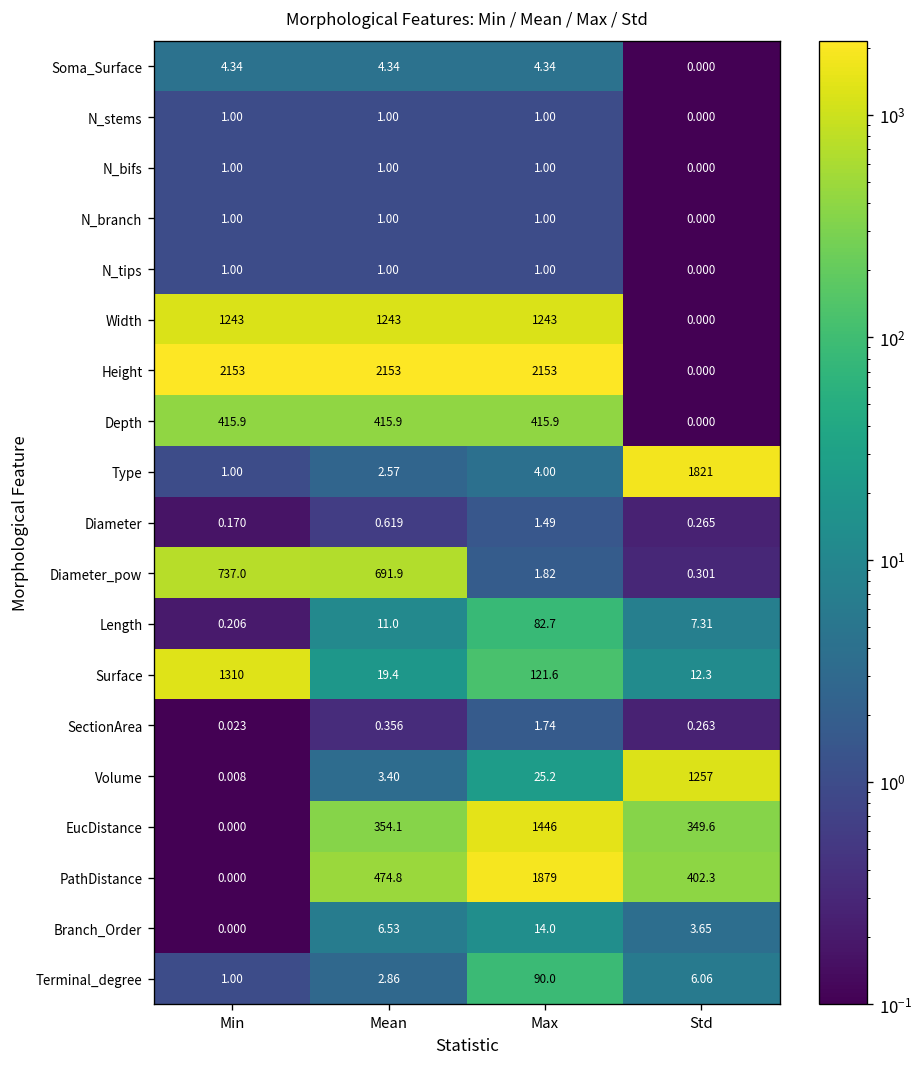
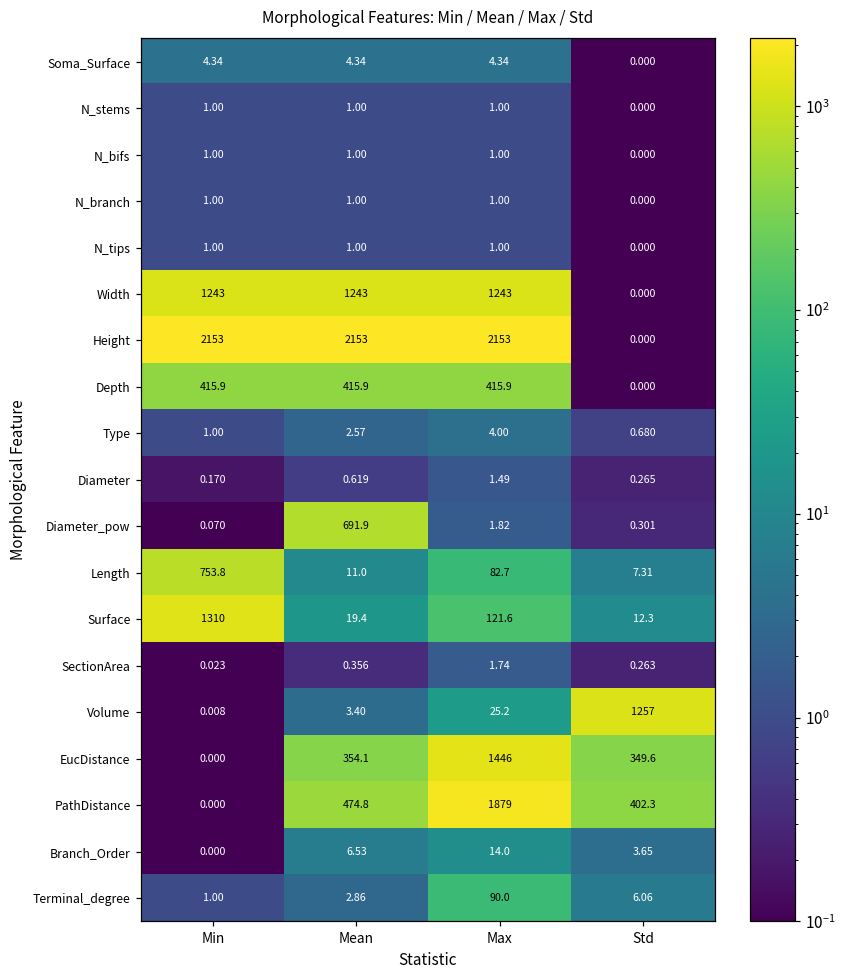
  {
    "Soma_Surface": {
      "Min": 4.34,
      "Mean": 4.34,
      "Max": 4.34,
      "Std": 0.000
    },
    "N_stems": {
      "Min": 1.00,
      "Mean": 1.00,
      "Max": 1.00,
      "Std": 0.000
    },
    "N_bifs": {
      "Min": 1.00,
      "Mean": 1.00,
      "Max": 1.00,
      "Std": 0.000
    },
    "N_branch": {
      "Min": 1.00,
      "Mean": 1.00,
      "Max": 1.00,
      "Std": 0.000
    },
    "N_tips": {
      "Min": 1.00,
      "Mean": 1.00,
      "Max": 1.00,
      "Std": 0.000
    },
    "Width": {
      "Min": 1243,
      "Mean": 1243,
      "Max": 1243,
      "Std": 0.000
    },
    "Height": {
      "Min": 2153,
      "Mean": 2153,
      "Max": 2153,
      "Std": 0.000
    },
    "Depth": {
      "Min": 415.9,
      "Mean": 415.9,
      "Max": 415.9,
      "Std": 0.000
    },
    "Type": {
      "Min": 1.00,
      "Mean": 2.57,
      "Max": 4.00,
-     "Std": 1821
+     "Std": 0.680
    },
    "Diameter": {
      "Min": 0.170,
      "Mean": 0.619,
      "Max": 1.49,
      "Std": 0.265
    },
    "Diameter_pow": {
-     "Min": 737.0,
+     "Min": 0.070,
      "Mean": 691.9,
      "Max": 1.82,
      "Std": 0.301
    },
    "Length": {
-     "Min": 0.206,
+     "Min": 753.8,
      "Mean": 11.0,
      "Max": 82.7,
      "Std": 7.31
    },
    "Surface": {
      "Min": 1310,
      "Mean": 19.4,
      "Max": 121.6,
      "Std": 12.3
    },
    "SectionArea": {
      "Min": 0.023,
      "Mean": 0.356,
      "Max": 1.74,
      "Std": 0.263
    },
    "Volume": {
      "Min": 0.008,
      "Mean": 3.40,
      "Max": 25.2,
      "Std": 1257
    },
    "EucDistance": {
      "Min": 0.000,
      "Mean": 354.1,
      "Max": 1446,
      "Std": 349.6
    },
    "PathDistance": {
      "Min": 0.000,
      "Mean": 474.8,
      "Max": 1879,
      "Std": 402.3
    },
    "Branch_Order": {
      "Min": 0.000,
      "Mean": 6.53,
      "Max": 14.0,
      "Std": 3.65
    },
    "Terminal_degree": {
      "Min": 1.00,
      "Mean": 2.86,
      "Max": 90.0,
      "Std": 6.06
    }
  }
